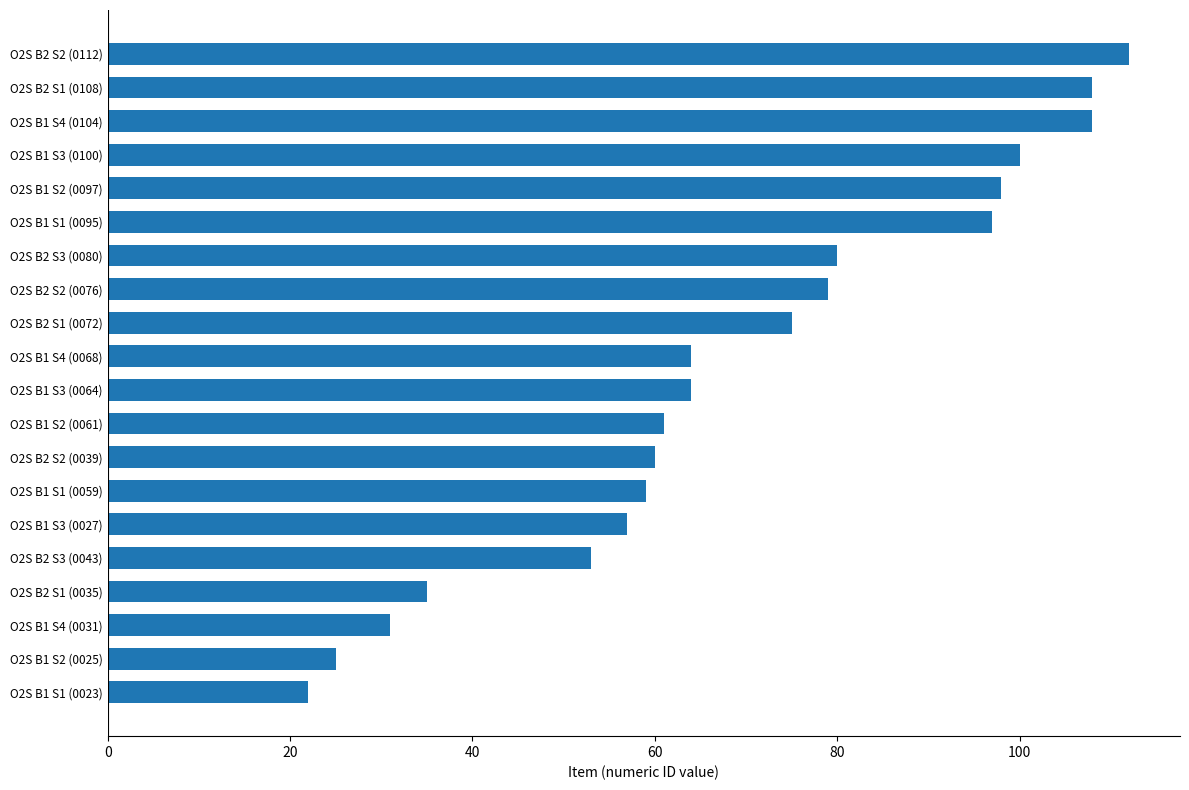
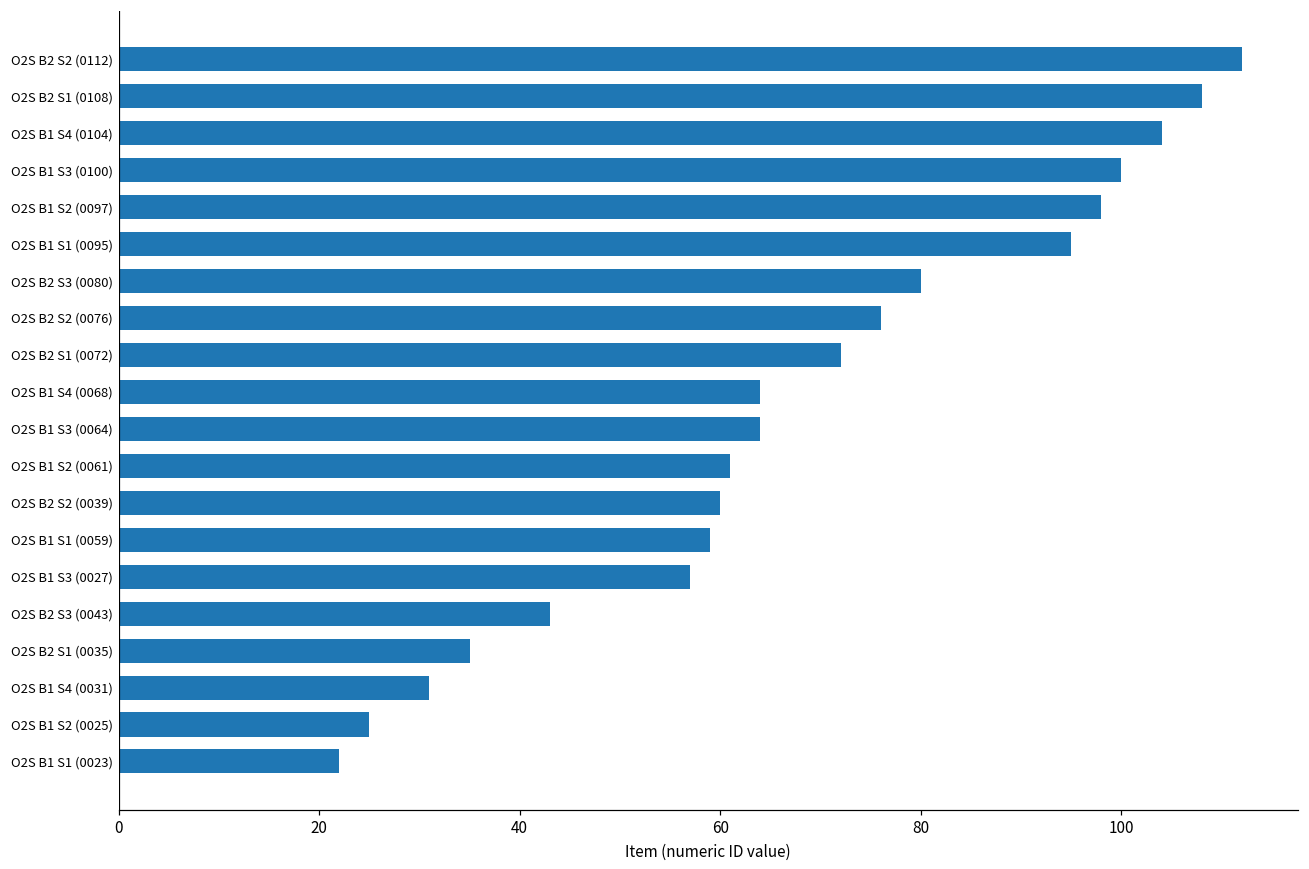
  {
    "O2S B2 S2 (0112)": 112,
    "O2S B2 S1 (0108)": 108,
-   "O2S B1 S4 (0104)": 108,
+   "O2S B1 S4 (0104)": 104,
    "O2S B1 S3 (0100)": 100,
    "O2S B1 S2 (0097)": 98,
-   "O2S B1 S1 (0095)": 97,
+   "O2S B1 S1 (0095)": 95,
    "O2S B2 S3 (0080)": 80,
-   "O2S B2 S2 (0076)": 79,
-   "O2S B2 S1 (0072)": 75,
+   "O2S B2 S2 (0076)": 76,
+   "O2S B2 S1 (0072)": 72,
    "O2S B1 S4 (0068)": 64,
    "O2S B1 S3 (0064)": 64,
    "O2S B1 S2 (0061)": 61,
    "O2S B2 S2 (0039)": 60,
    "O2S B1 S1 (0059)": 59,
    "O2S B1 S3 (0027)": 57,
-   "O2S B2 S3 (0043)": 53,
+   "O2S B2 S3 (0043)": 43,
    "O2S B2 S1 (0035)": 35,
    "O2S B1 S4 (0031)": 31,
    "O2S B1 S2 (0025)": 25,
    "O2S B1 S1 (0023)": 22
  }
